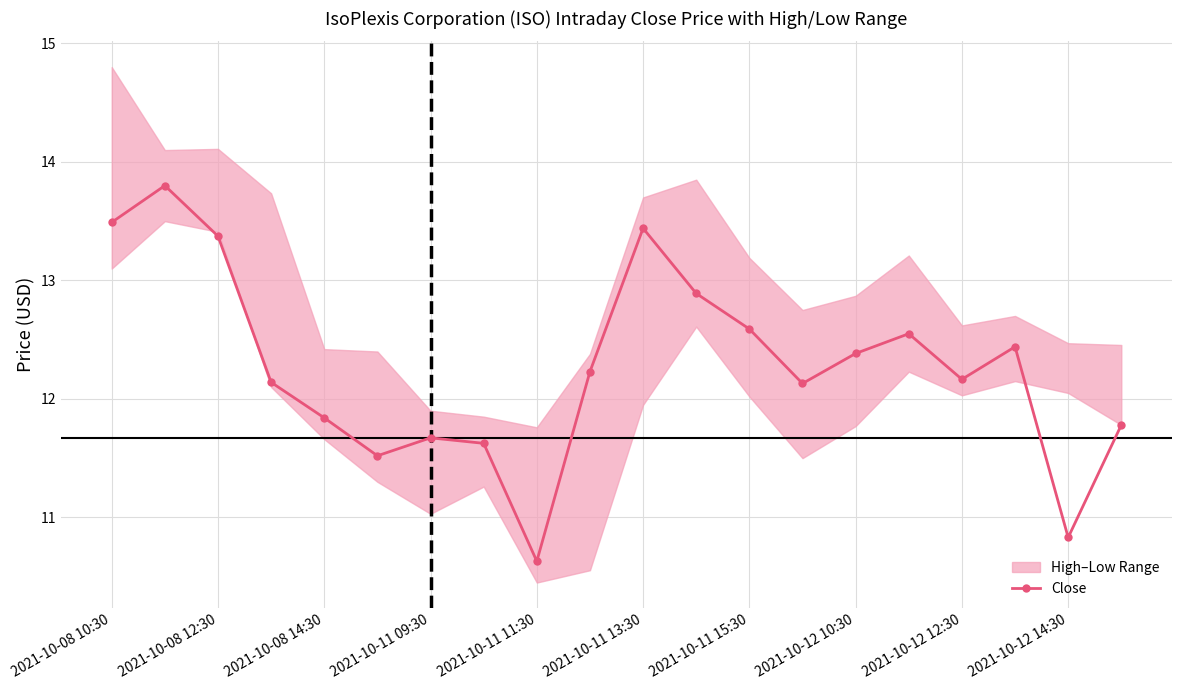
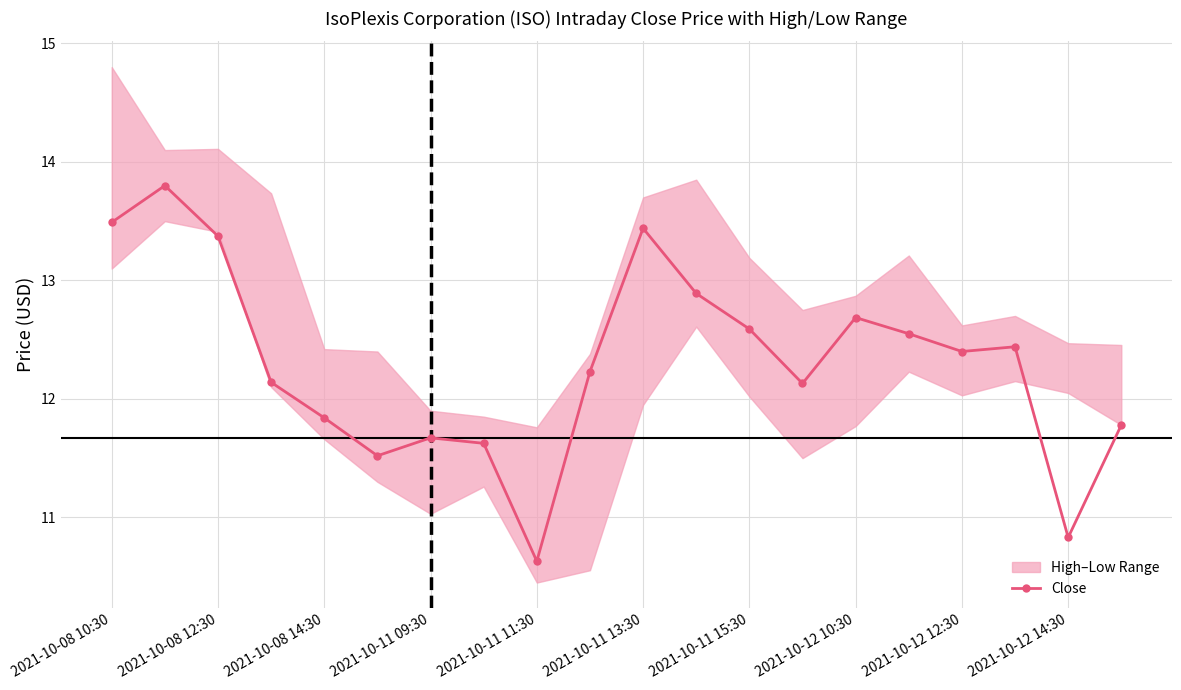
  {
    "Close": {
      "2021-10-08 10:30": 13.49,
      "2021-10-08 12:30": 13.37,
      "2021-10-08 14:30": 11.84,
      "2021-10-11 09:30": 11.67,
      "2021-10-11 11:30": 10.63,
      "2021-10-11 13:30": 13.44,
      "2021-10-11 15:30": 12.59,
-     "2021-10-12 10:30": 12.38,
-     "2021-10-12 12:30": 12.17,
+     "2021-10-12 10:30": 12.69,
+     "2021-10-12 12:30": 12.40,
      "2021-10-12 14:30": 10.83
    }
  }
